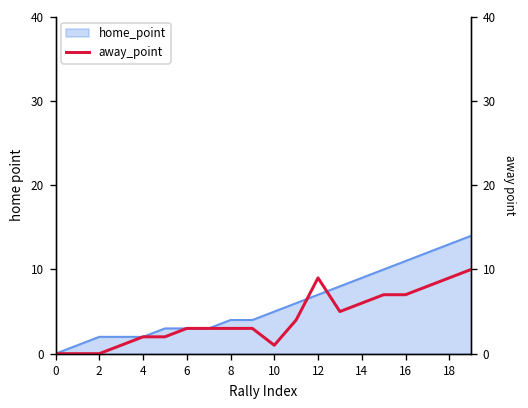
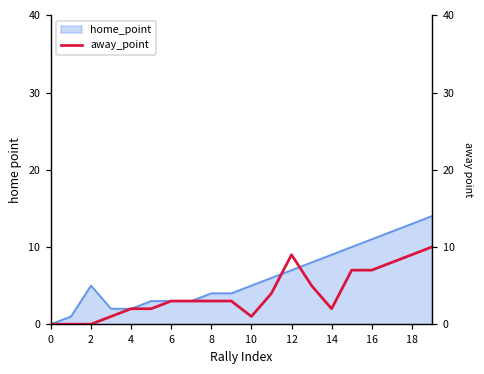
  {
    "home_point": {
      "0": 0,
-     "2": 2,
+     "2": 5,
      "4": 2,
      "6": 3,
      "8": 4,
      "10": 5,
      "12": 7,
      "14": 9,
      "16": 11,
      "18": 13
    },
    "away_point": {
      "0": 0,
      "2": 0,
      "4": 2,
      "6": 3,
      "8": 3,
      "10": 1,
      "12": 9,
-     "14": 6,
+     "14": 2,
      "16": 7,
      "18": 9
    }
  }
